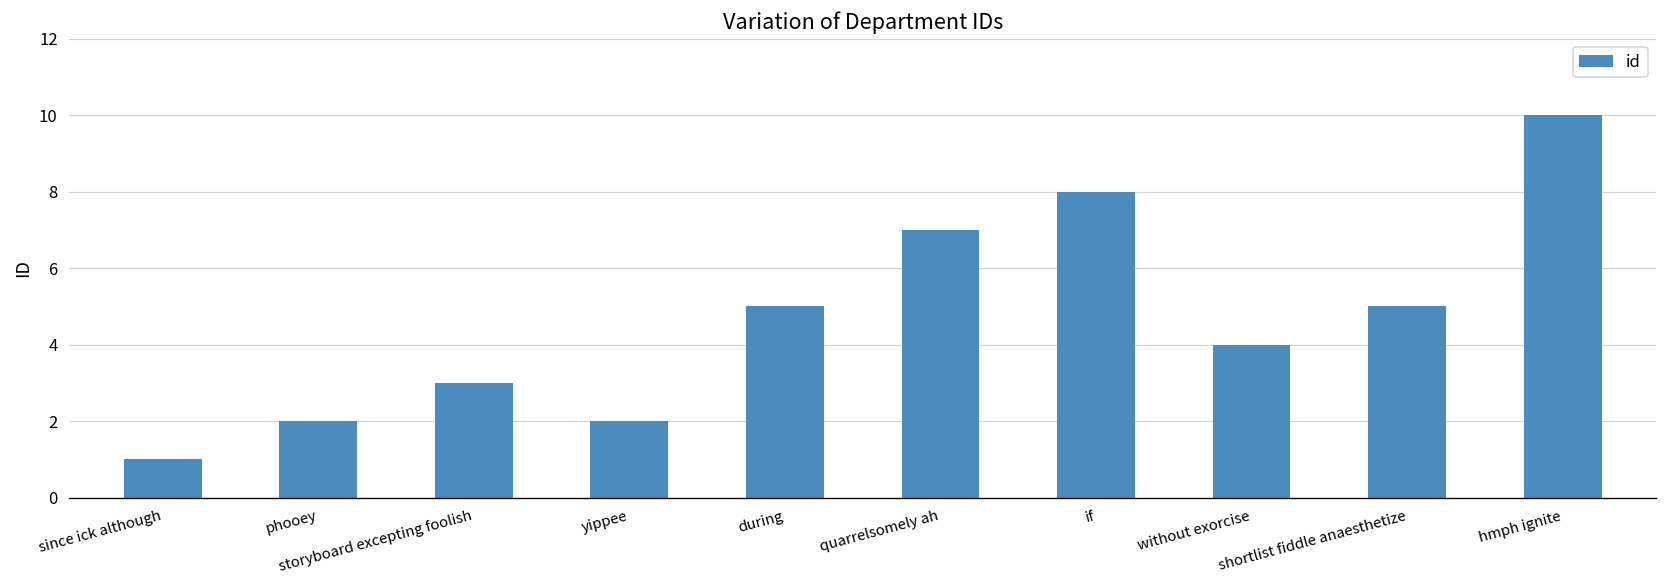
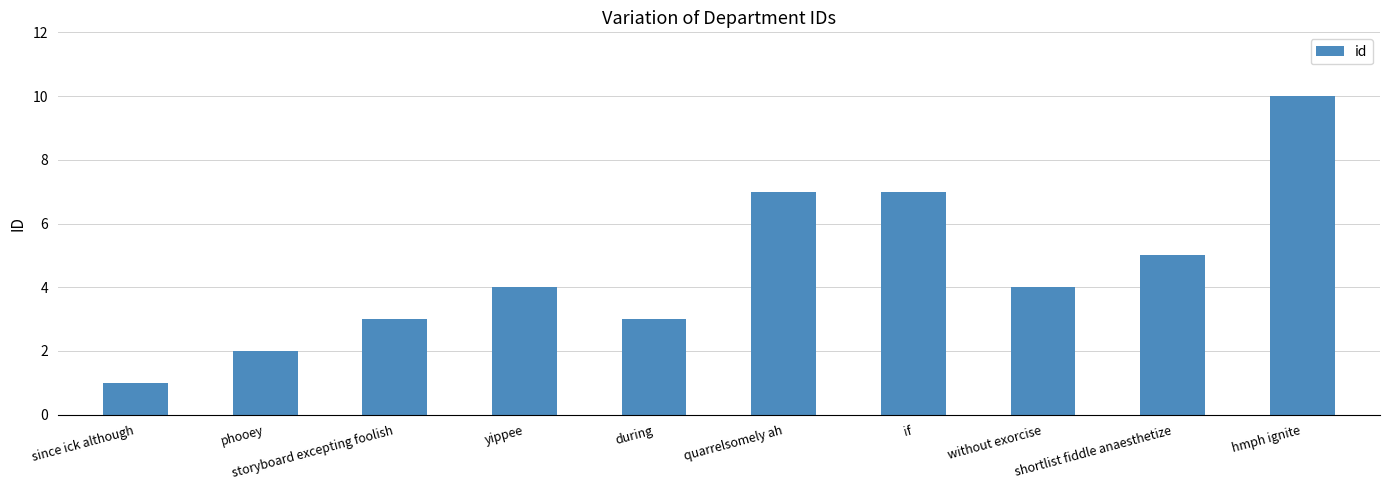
  {
    "since ick although": 1,
    "phooey": 2,
    "storyboard excepting foolish": 3,
-   "yippee": 2,
-   "during": 5,
+   "yippee": 4,
+   "during": 3,
    "quarrelsomely ah": 7,
-   "if": 8,
+   "if": 7,
    "without exorcise": 4,
    "shortlist fiddle anaesthetize": 5,
    "hmph ignite": 10
  }
